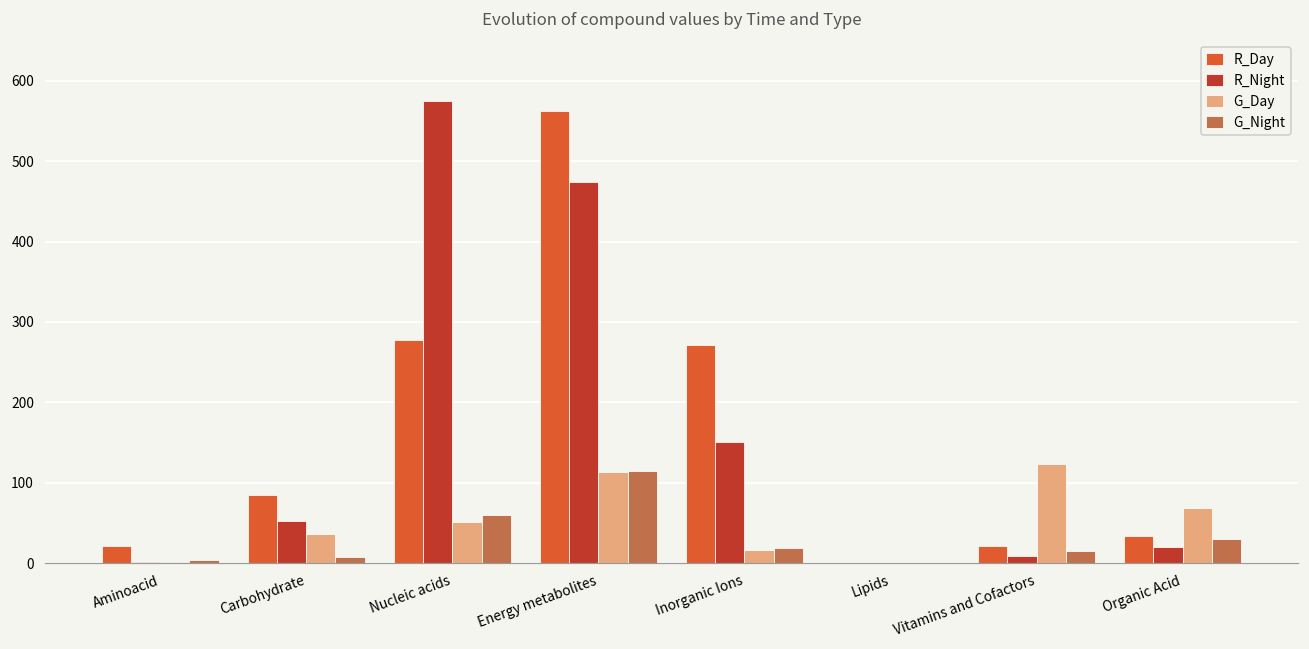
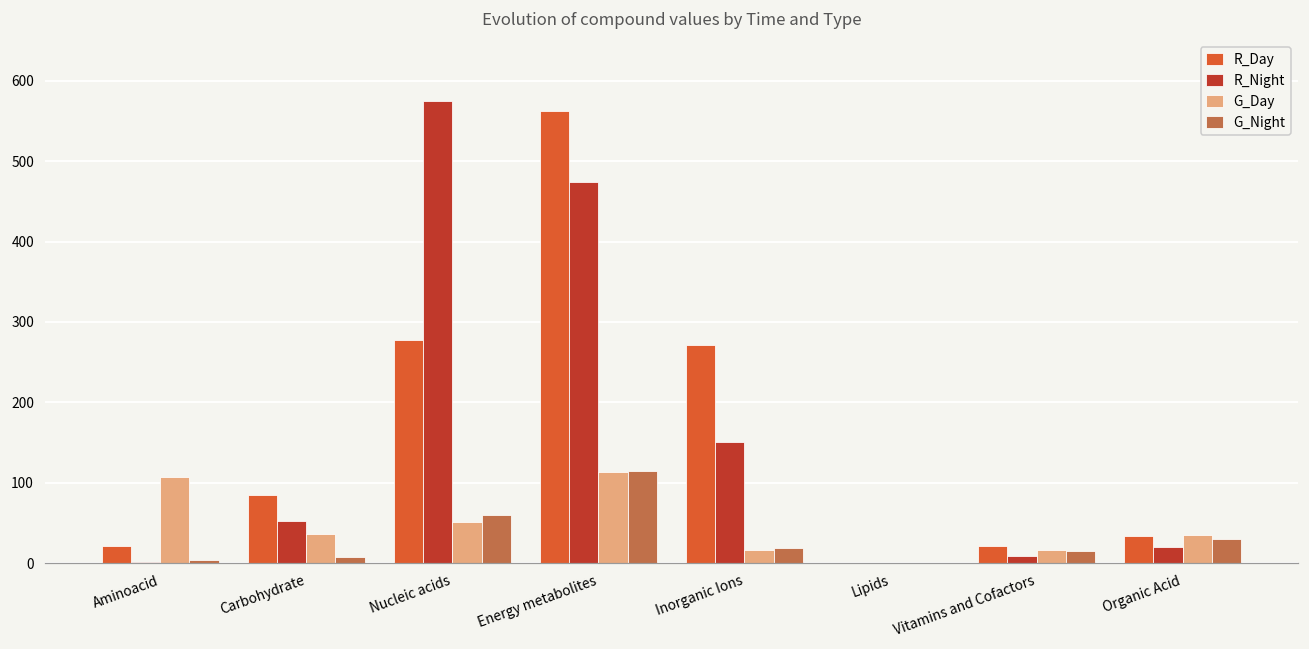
  {
    "G_Day": {
-     "Aminoacid": 0,
+     "Aminoacid": 110,
      "Carbohydrate": 40,
      "Nucleic acids": 50,
      "Energy metabolites": 110,
      "Inorganic Ions": 20,
-     "Vitamins and Cofactors": 120,
-     "Organic Acid": 70
+     "Vitamins and Cofactors": 20,
+     "Organic Acid": 40
    }
  }
